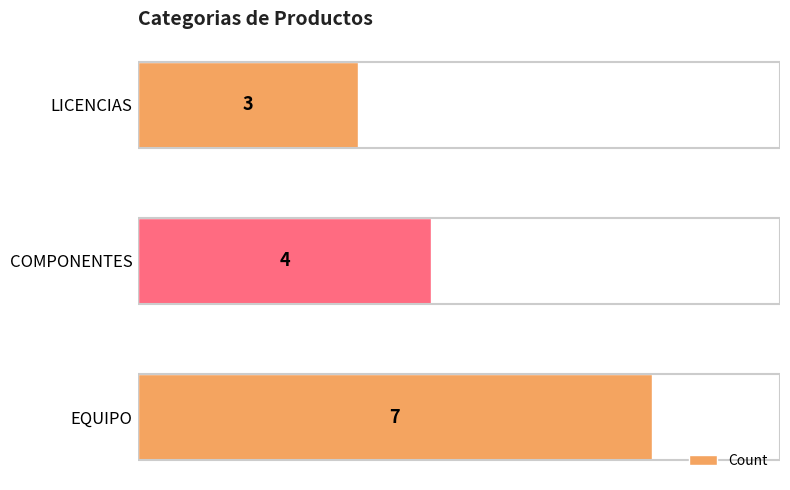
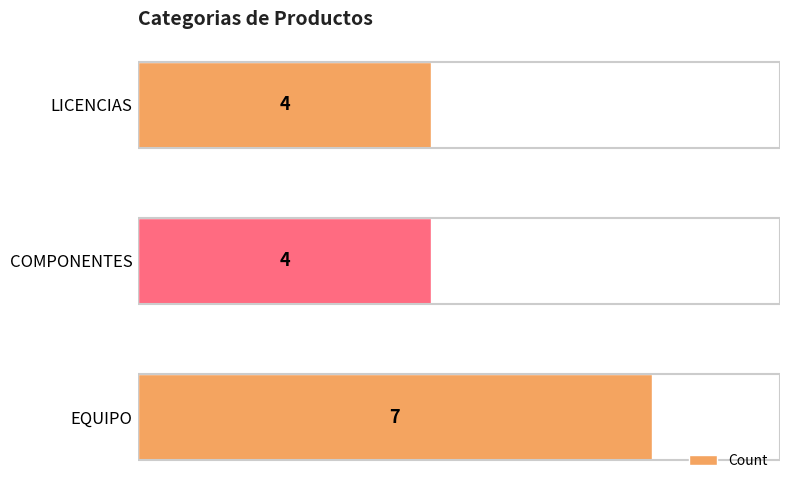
  {
-   "LICENCIAS": 3,
+   "LICENCIAS": 4,
    "COMPONENTES": 4,
    "EQUIPO": 7
  }
